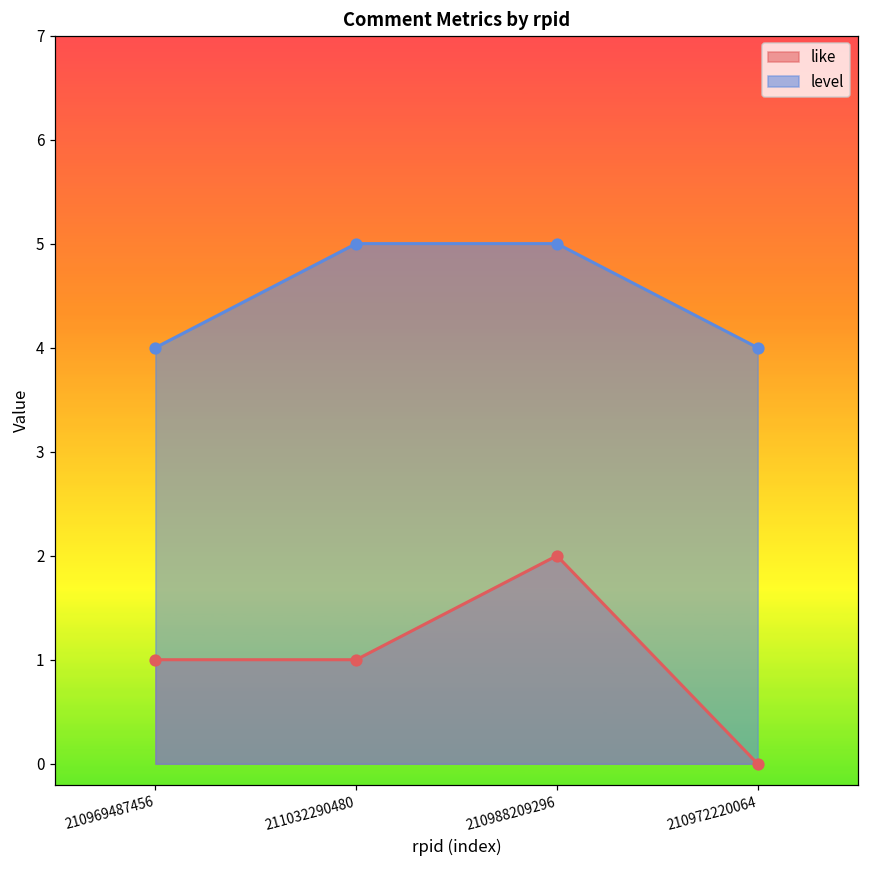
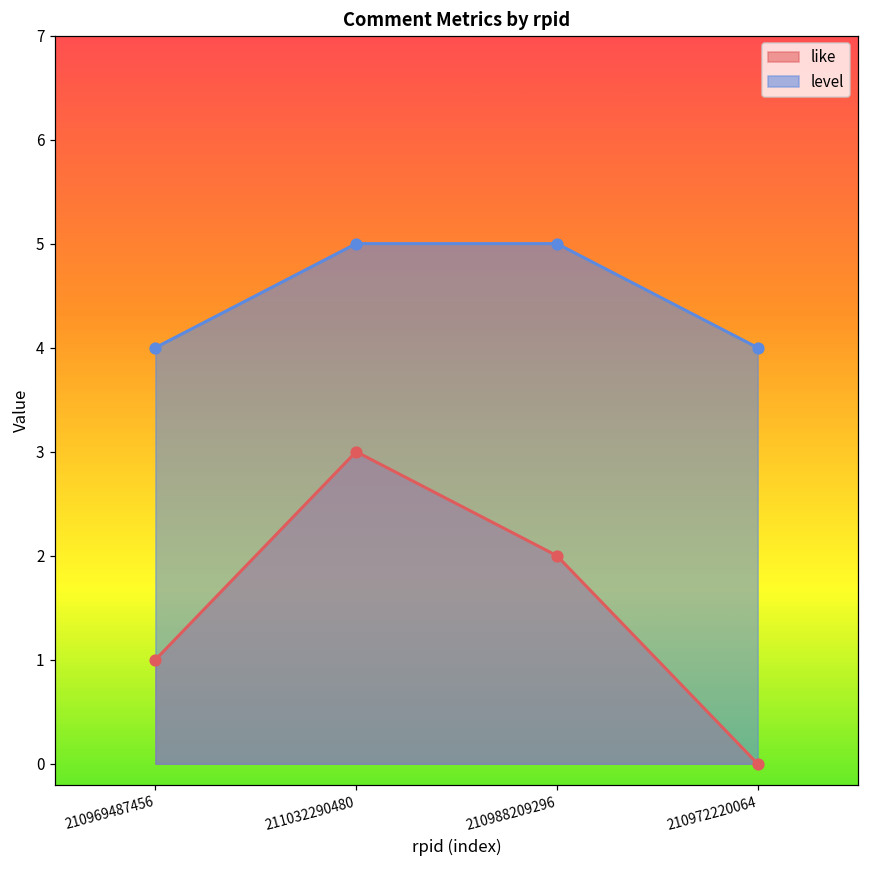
  {
    "like": {
      "210969487456": 1,
-     "211032290480": 1,
+     "211032290480": 3,
      "210988209296": 2,
      "210972220064": 0
    },
    "level": {
      "210969487456": 4,
      "211032290480": 5,
      "210988209296": 5,
      "210972220064": 4
    }
  }
